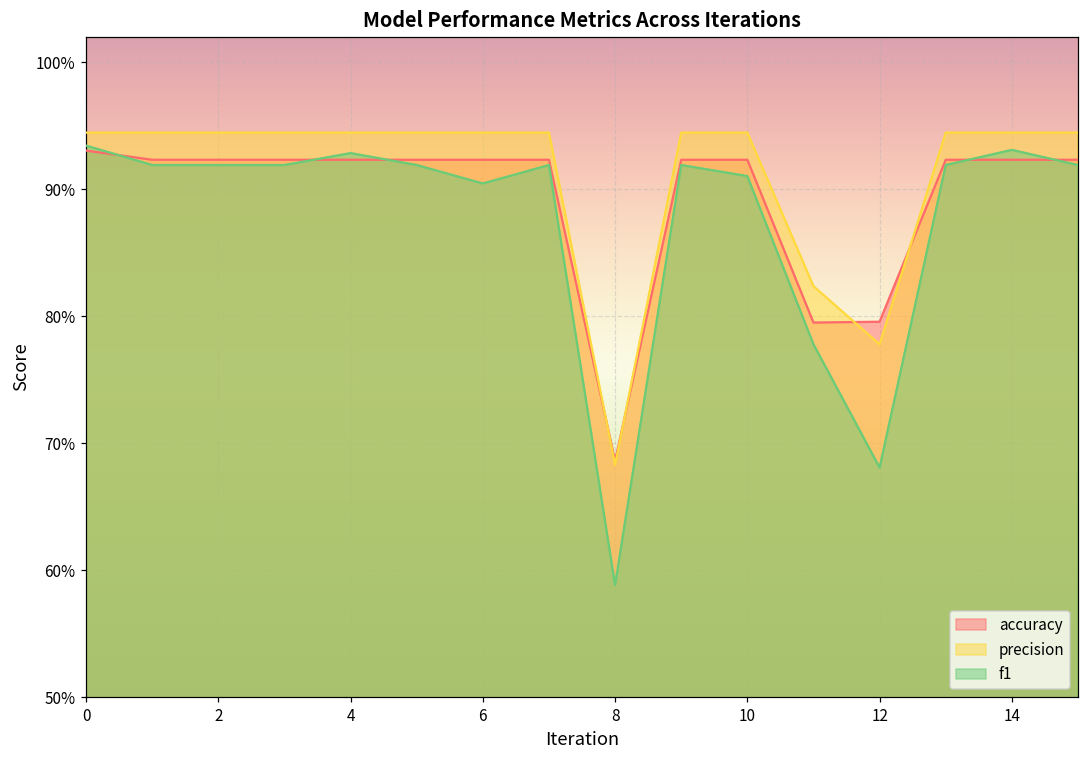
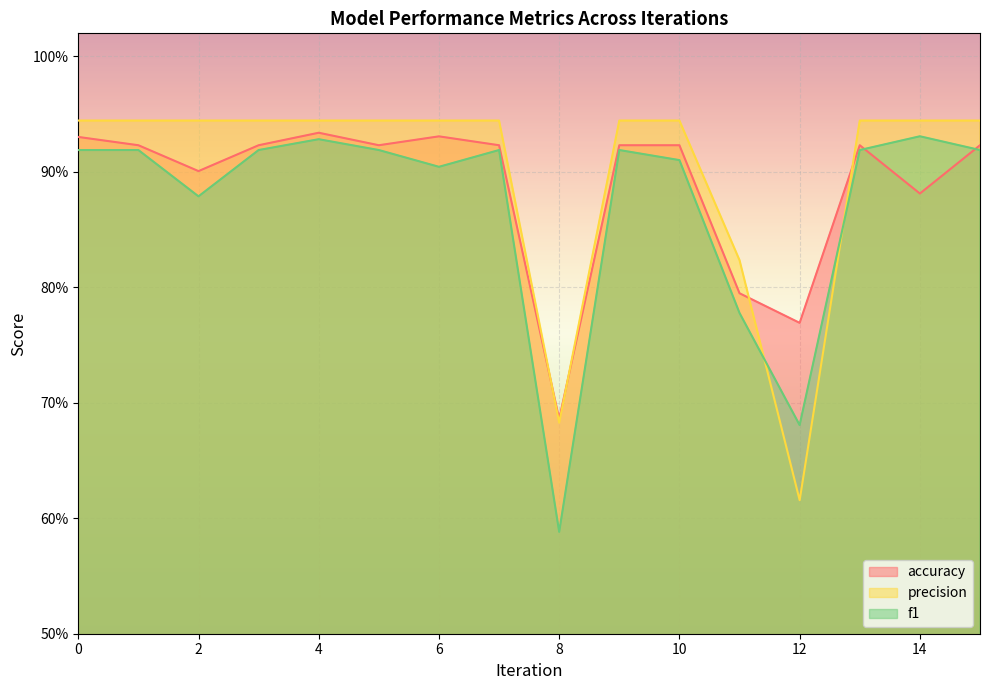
  {
    "accuracy": {
      "0": "93.0%",
-     "2": "92.3%",
-     "4": "92.3%",
-     "6": "92.3%",
+     "2": "90.1%",
+     "4": "93.4%",
+     "6": "93.1%",
      "8": "68.6%",
      "10": "92.3%",
-     "12": "79.6%",
-     "14": "92.3%"
+     "12": "76.9%",
+     "14": "88.1%"
    },
    "precision": {
      "0": "94.4%",
      "2": "94.4%",
      "4": "94.4%",
      "6": "94.4%",
      "8": "68.3%",
      "10": "94.4%",
-     "12": "77.8%",
+     "12": "61.6%",
      "14": "94.4%"
    },
    "f1": {
-     "0": "93.4%",
-     "2": "91.9%",
+     "0": "91.9%",
+     "2": "87.9%",
      "4": "92.8%",
      "6": "90.4%",
      "8": "58.8%",
      "10": "91.0%",
      "12": "68.1%",
      "14": "93.1%"
    }
  }
